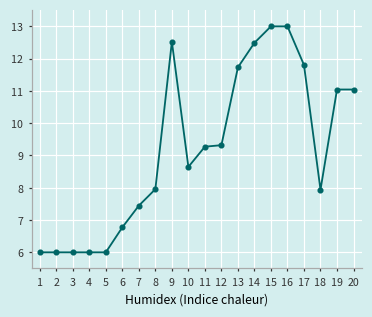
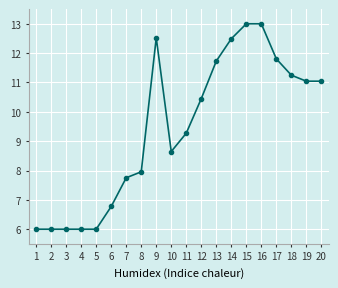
  {
    "1": 6.0,
    "2": 6.0,
    "3": 6.0,
    "4": 6.0,
    "5": 6.0,
    "6": 6.8,
-   "7": 7.4,
+   "7": 7.8,
    "8": 8.0,
    "9": 12.5,
    "10": 8.6,
    "11": 9.3,
-   "12": 9.3,
+   "12": 10.5,
    "13": 11.7,
    "14": 12.5,
    "15": 13.0,
    "16": 13.0,
    "17": 11.8,
-   "18": 7.9,
+   "18": 11.2,
    "19": 11.0,
    "20": 11.0
  }
